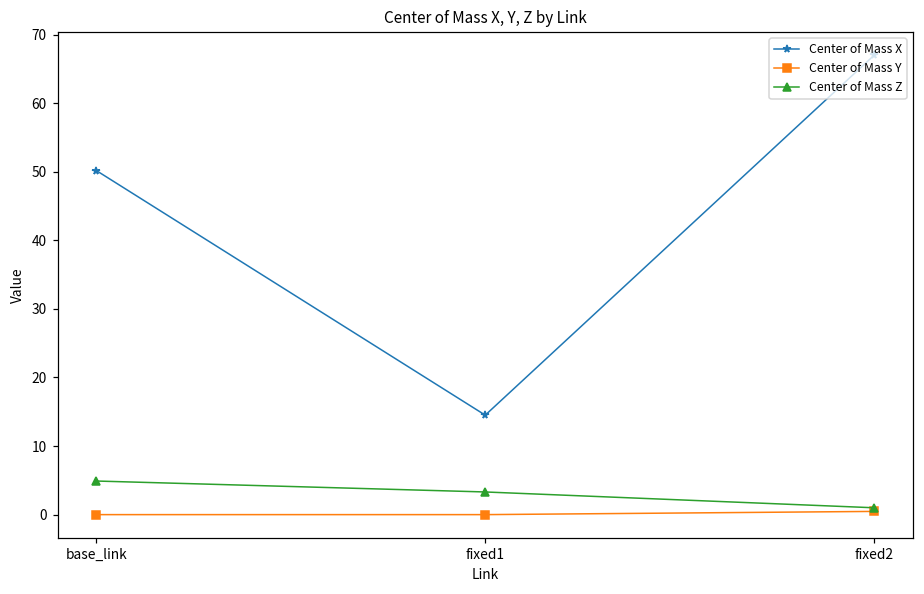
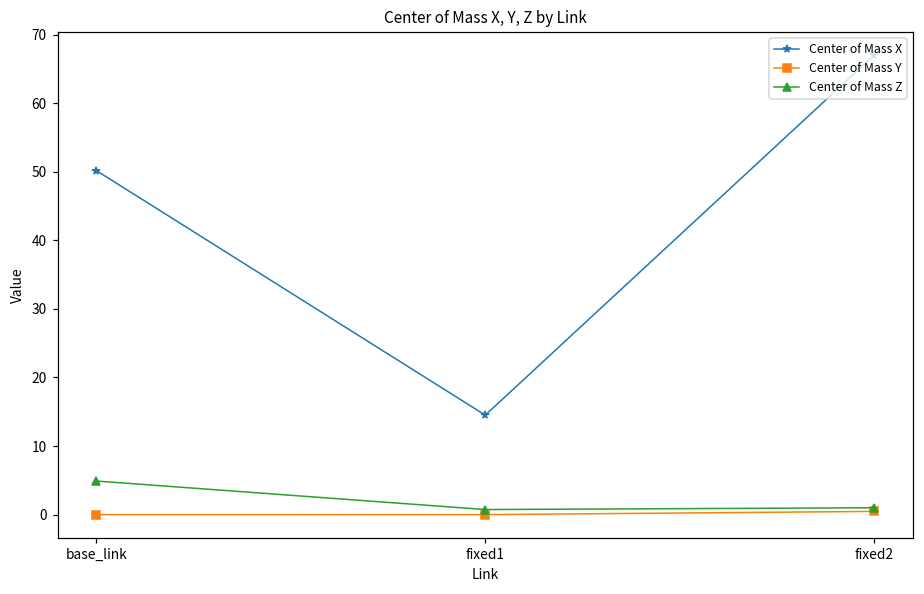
  {
    "Center of Mass X": {
      "base_link": 50,
      "fixed1": 15
    },
    "Center of Mass Y": {
      "base_link": 0,
      "fixed1": 0,
      "fixed2": 0
    },
    "Center of Mass Z": {
      "base_link": 5,
-     "fixed1": 3,
+     "fixed1": 1,
      "fixed2": 1
    }
  }
